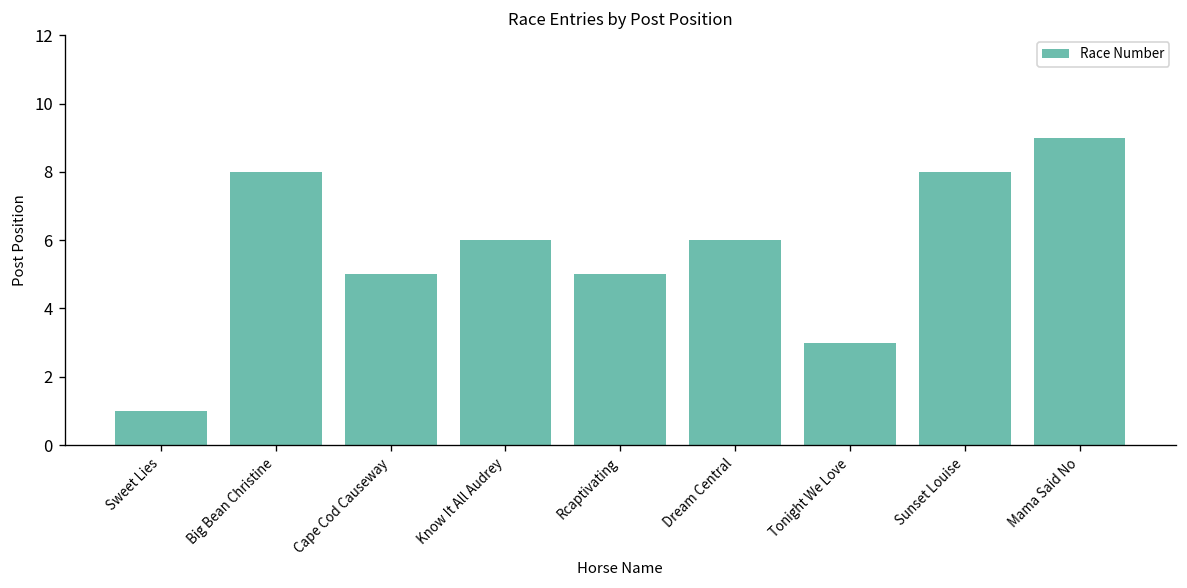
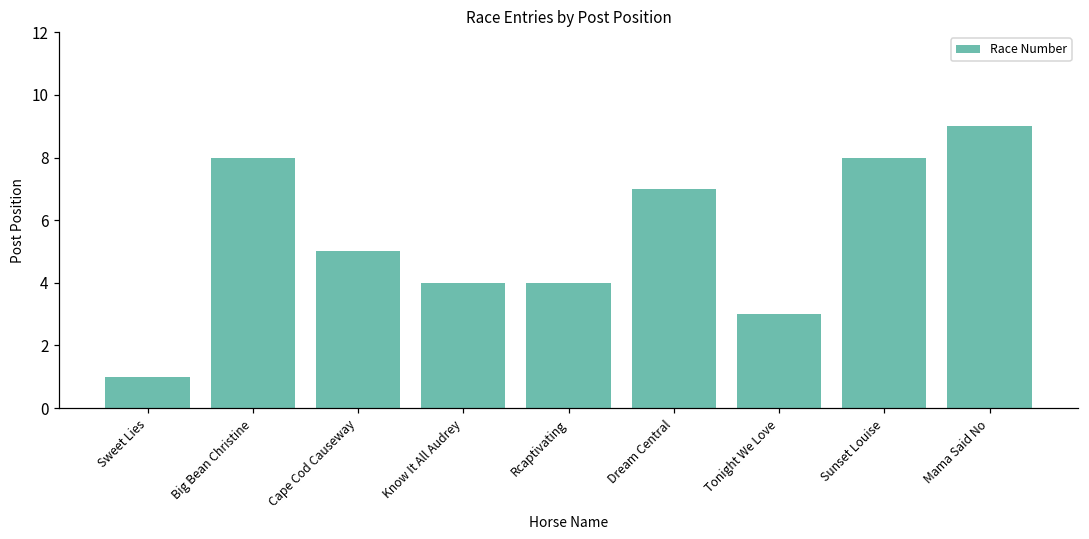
  {
    "Sweet Lies": 1,
    "Big Bean Christine": 8,
    "Cape Cod Causeway": 5,
-   "Know It All Audrey": 6,
-   "Rcaptivating": 5,
-   "Dream Central": 6,
+   "Know It All Audrey": 4,
+   "Rcaptivating": 4,
+   "Dream Central": 7,
    "Tonight We Love": 3,
    "Sunset Louise": 8,
    "Mama Said No": 9
  }
